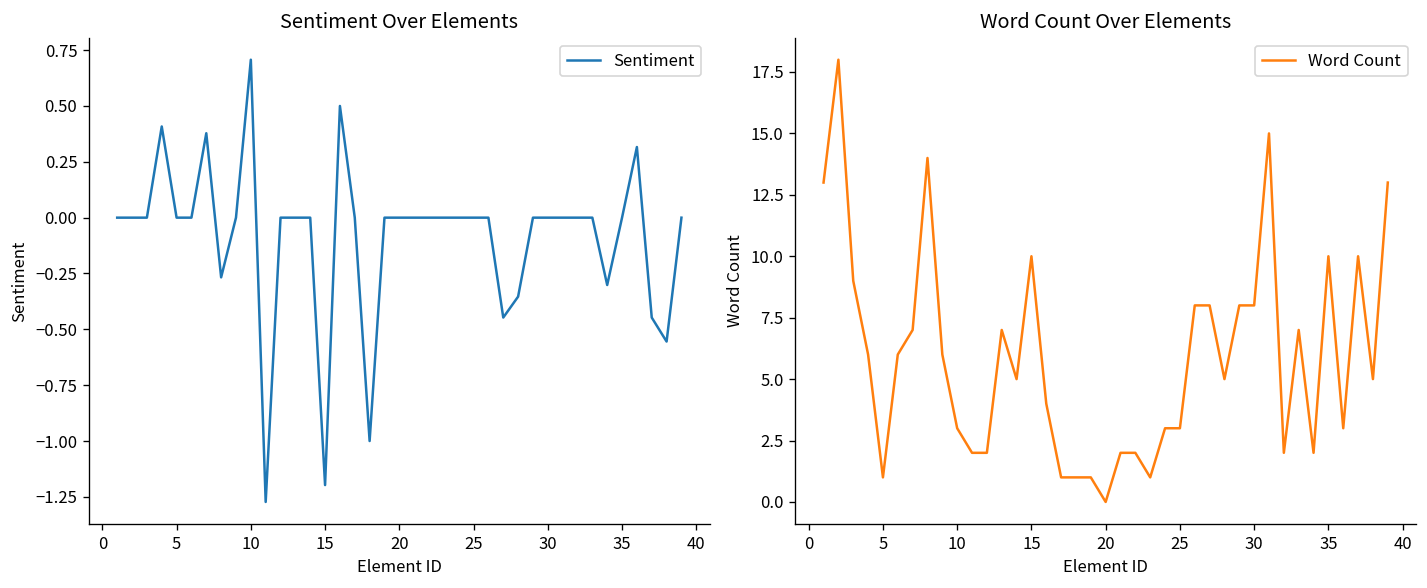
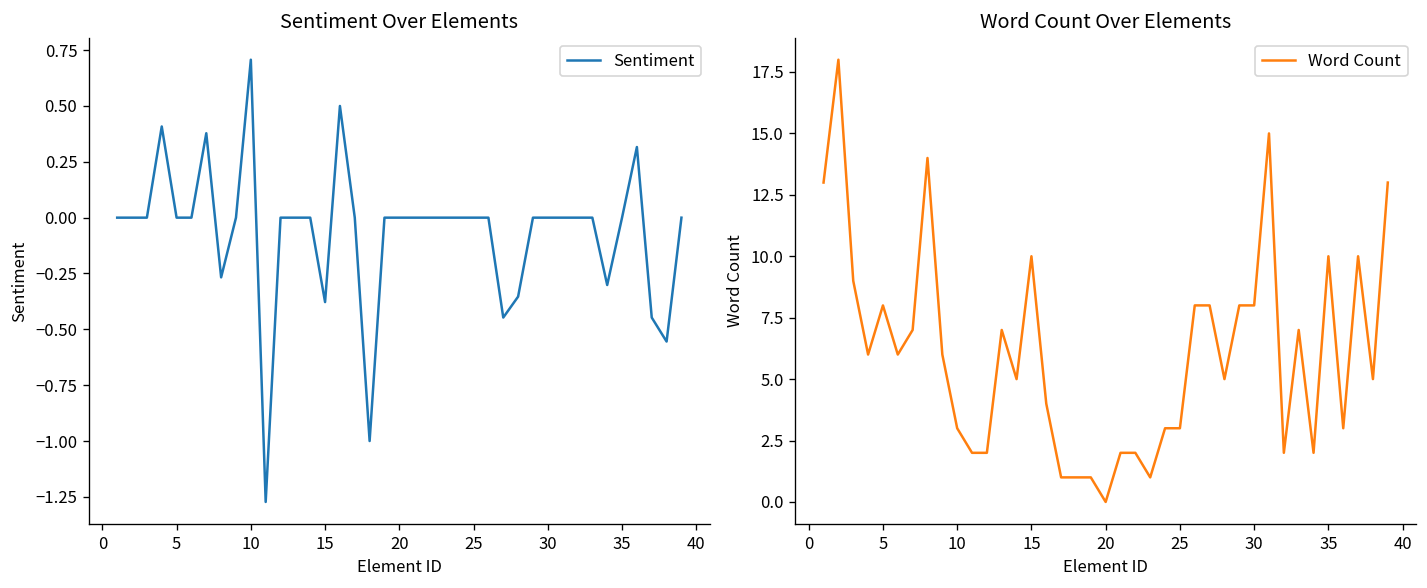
  {
    "Sentiment Over Elements": {
      "Sentiment": {
        "10": 0.71,
-       "15": -1.20
+       "15": -0.38
      }
    },
    "Word Count Over Elements": {
-     "5": 1,
+     "5": 8,
      "10": 3,
      "15": 10,
      "20": 0,
      "25": 3,
      "30": 8,
      "35": 10
    }
  }
